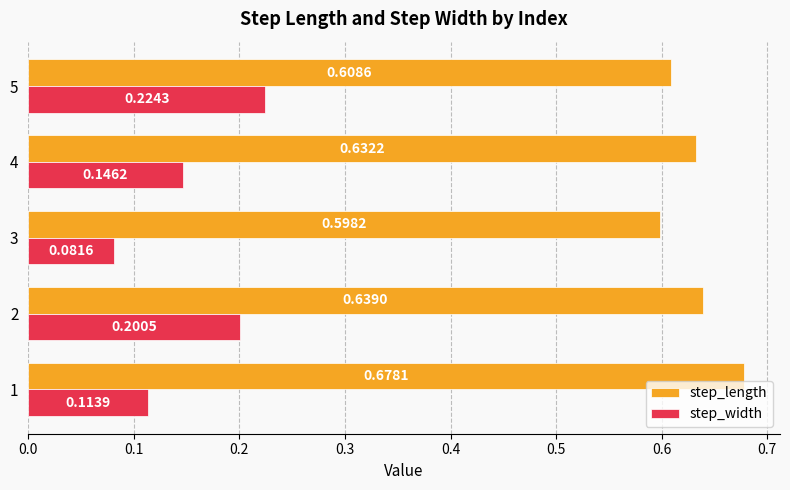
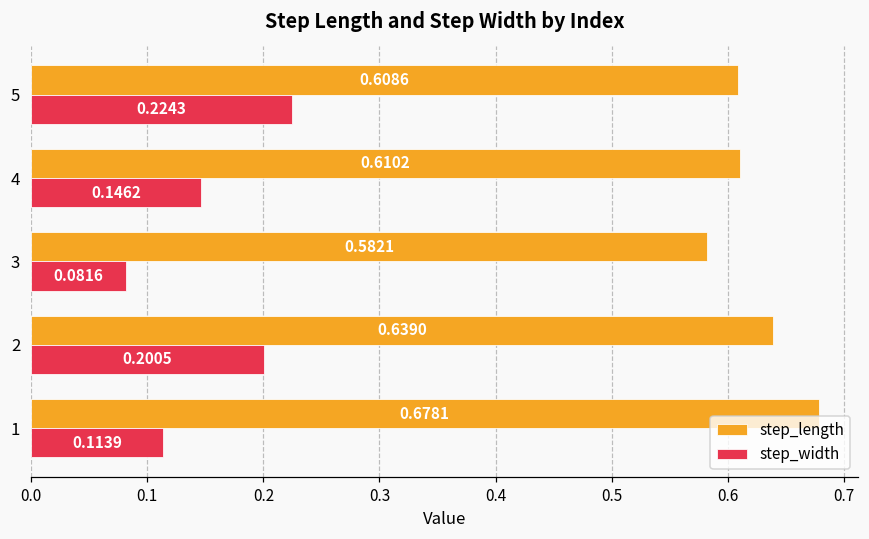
  {
    "step_length": {
      "5": 0.6086,
-     "4": 0.6322,
-     "3": 0.5982,
+     "4": 0.6102,
+     "3": 0.5821,
      "2": 0.6390,
      "1": 0.6781
    },
    "step_width": {
      "5": 0.2243,
      "4": 0.1462,
      "3": 0.0816,
      "2": 0.2005,
      "1": 0.1139
    }
  }
